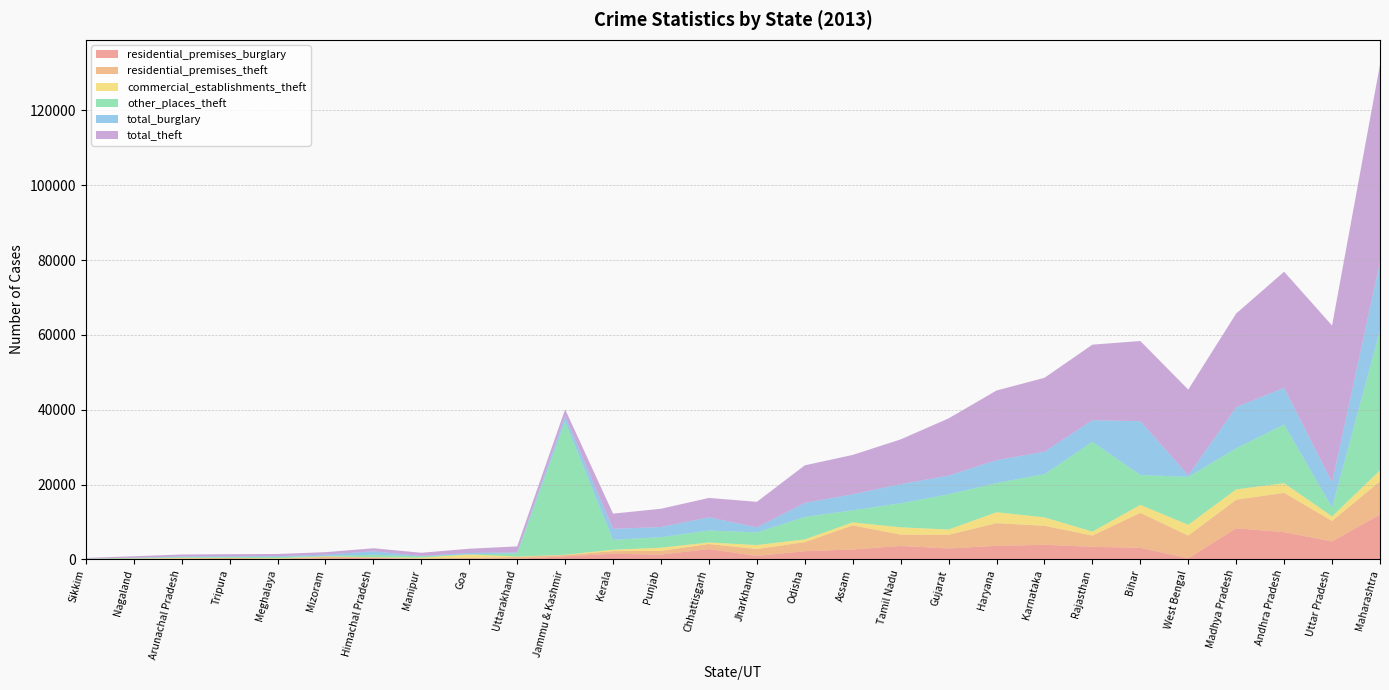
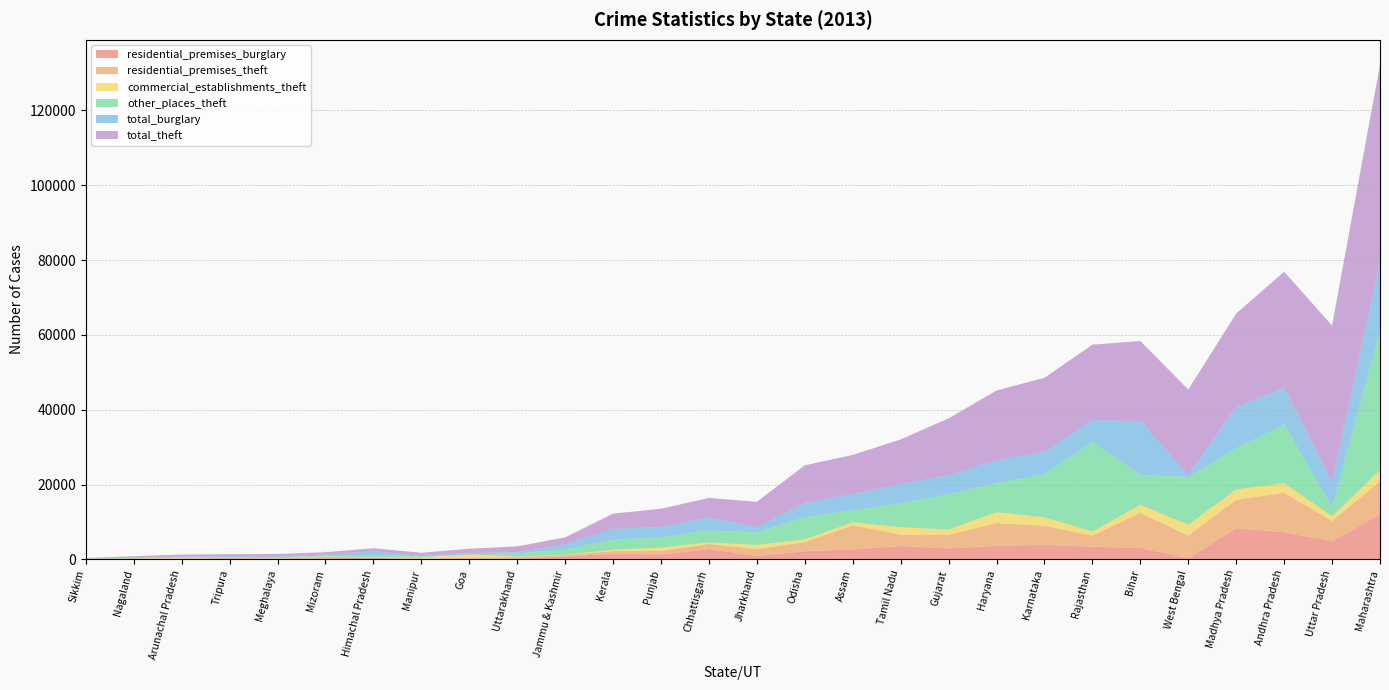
  {
    "other_places_theft": {
-     "Jammu & Kashmir": 36000,
+     "Jammu & Kashmir": 1000,
      "Kerala": 3000,
      "Punjab": 3000,
      "Chhattisgarh": 3000,
      "Jharkhand": 3000,
      "Odisha": 6000,
      "Assam": 3000,
      "Tamil Nadu": 6000,
      "Gujarat": 9000,
      "Haryana": 8000,
      "Karnataka": 12000,
      "Rajasthan": 24000,
      "Bihar": 8000,
      "Madhya Pradesh": 11000,
      "Andhra Pradesh": 16000,
      "Uttar Pradesh": 2000,
      "Maharashtra": 37000
    },
    "total_burglary": {
      "Himachal Pradesh": 1000,
      "Jammu & Kashmir": 1000,
      "Kerala": 3000,
      "Punjab": 3000,
      "Chhattisgarh": 4000,
      "Jharkhand": 1000,
      "Odisha": 4000,
      "Assam": 4000,
      "Tamil Nadu": 5000,
      "Gujarat": 5000,
      "Haryana": 6000,
      "Karnataka": 6000,
      "Rajasthan": 6000,
      "Bihar": 14000,
      "Madhya Pradesh": 11000,
      "Andhra Pradesh": 10000,
      "Uttar Pradesh": 7000,
      "Maharashtra": 18000
    },
    "total_theft": {
      "Himachal Pradesh": 1000,
      "Manipur": 1000,
      "Goa": 1000,
      "Uttarakhand": 2000,
      "Jammu & Kashmir": 2000,
      "Kerala": 4000,
      "Punjab": 5000,
      "Chhattisgarh": 5000,
      "Jharkhand": 7000,
      "Odisha": 10000,
      "Assam": 11000,
      "Tamil Nadu": 12000,
      "Gujarat": 15000,
      "Haryana": 19000,
      "Karnataka": 20000,
      "Rajasthan": 20000,
      "Bihar": 21000,
      "West Bengal": 23000,
      "Madhya Pradesh": 25000,
      "Andhra Pradesh": 31000,
      "Uttar Pradesh": 42000,
      "Maharashtra": 53000
    }
  }
